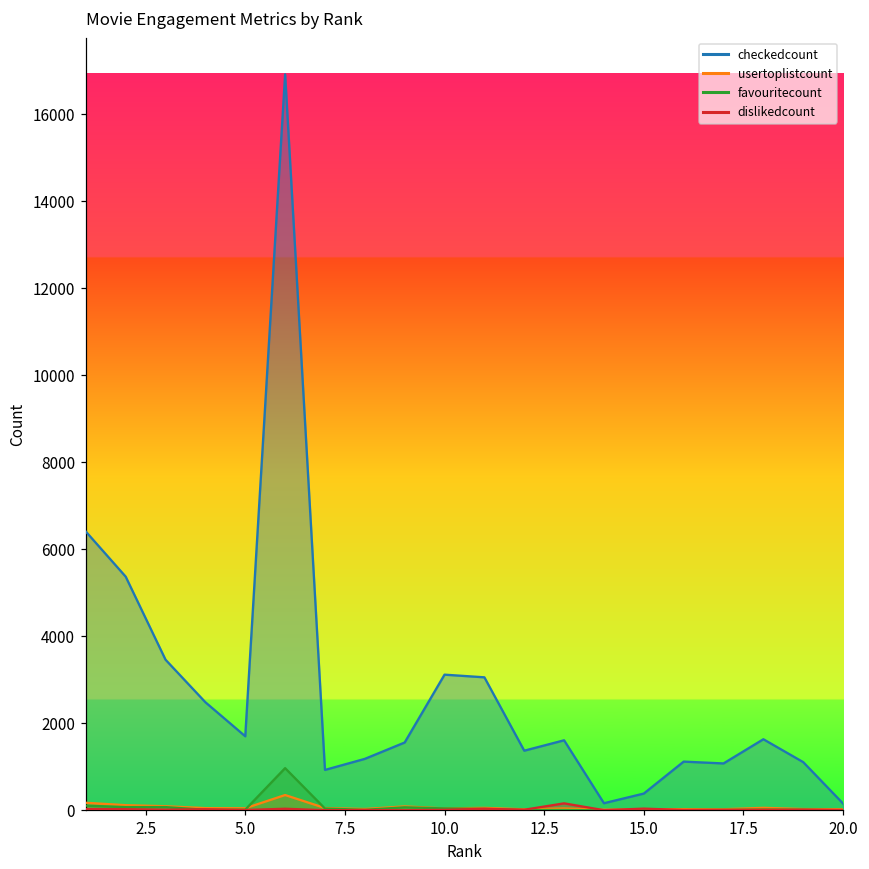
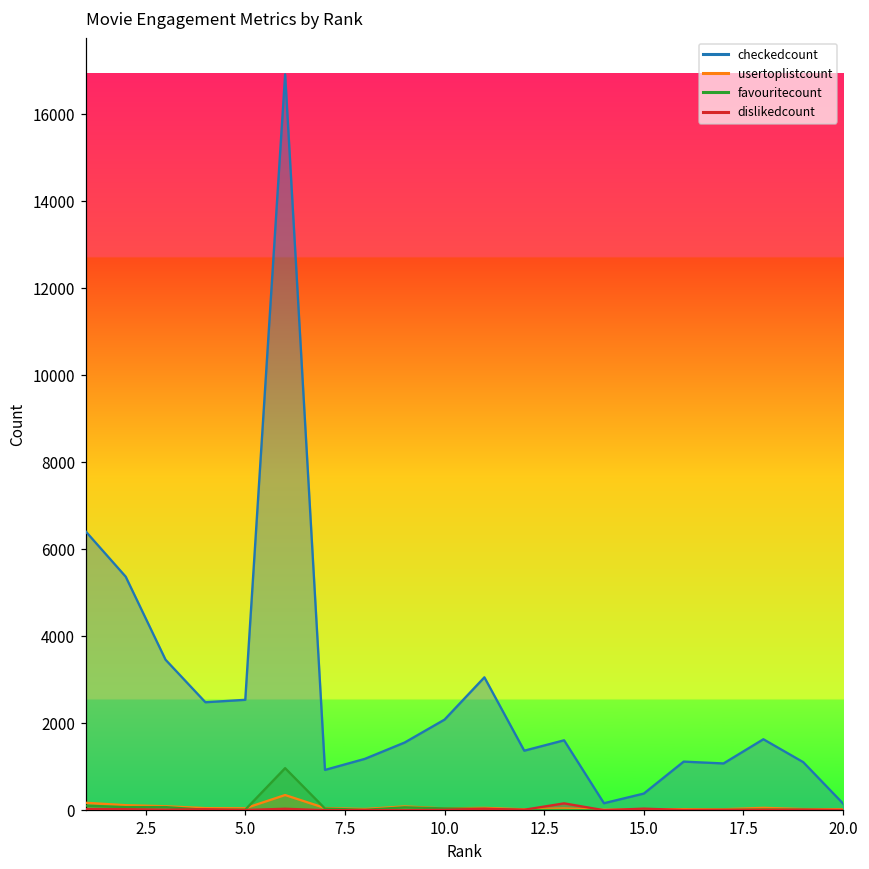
  {
    "checkedcount": {
-     "5.0": 1700,
-     "10.0": 3100,
+     "5.0": 2500,
+     "10.0": 2100,
      "15.0": 400,
      "20.0": 200
    }
  }
